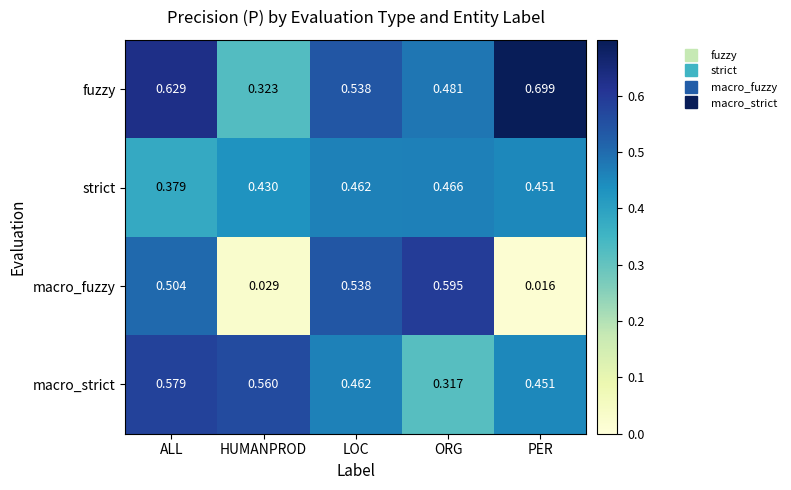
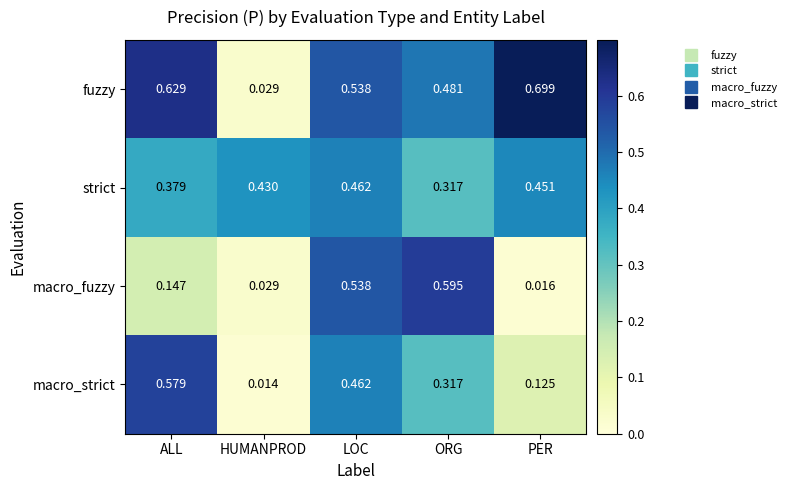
  {
    "fuzzy": {
      "ALL": 0.629,
-     "HUMANPROD": 0.323,
+     "HUMANPROD": 0.029,
      "LOC": 0.538,
      "ORG": 0.481,
      "PER": 0.699
    },
    "strict": {
      "ALL": 0.379,
      "HUMANPROD": 0.430,
      "LOC": 0.462,
-     "ORG": 0.466,
+     "ORG": 0.317,
      "PER": 0.451
    },
    "macro_fuzzy": {
-     "ALL": 0.504,
+     "ALL": 0.147,
      "HUMANPROD": 0.029,
      "LOC": 0.538,
      "ORG": 0.595,
      "PER": 0.016
    },
    "macro_strict": {
      "ALL": 0.579,
-     "HUMANPROD": 0.560,
+     "HUMANPROD": 0.014,
      "LOC": 0.462,
      "ORG": 0.317,
-     "PER": 0.451
+     "PER": 0.125
    }
  }
